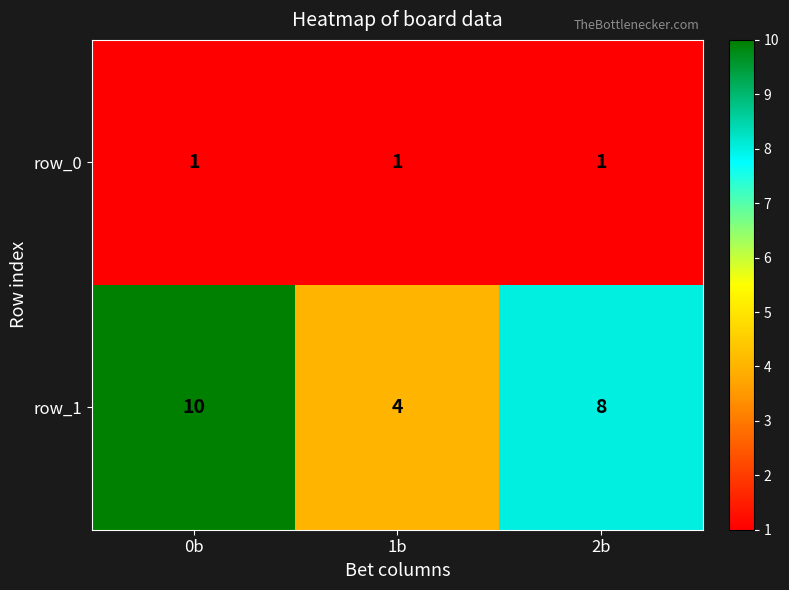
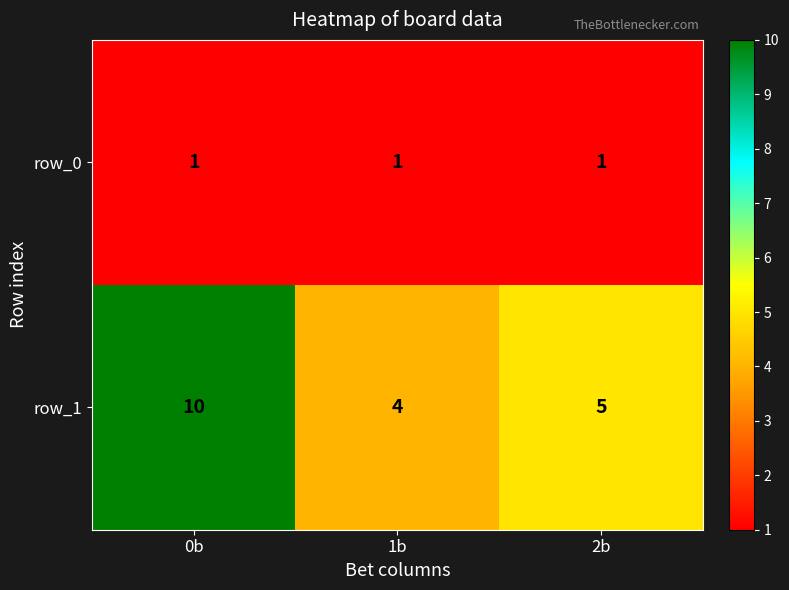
  {
    "row_0": {
      "0b": 1,
      "1b": 1,
      "2b": 1
    },
    "row_1": {
      "0b": 10,
      "1b": 4,
-     "2b": 8
+     "2b": 5
    }
  }
